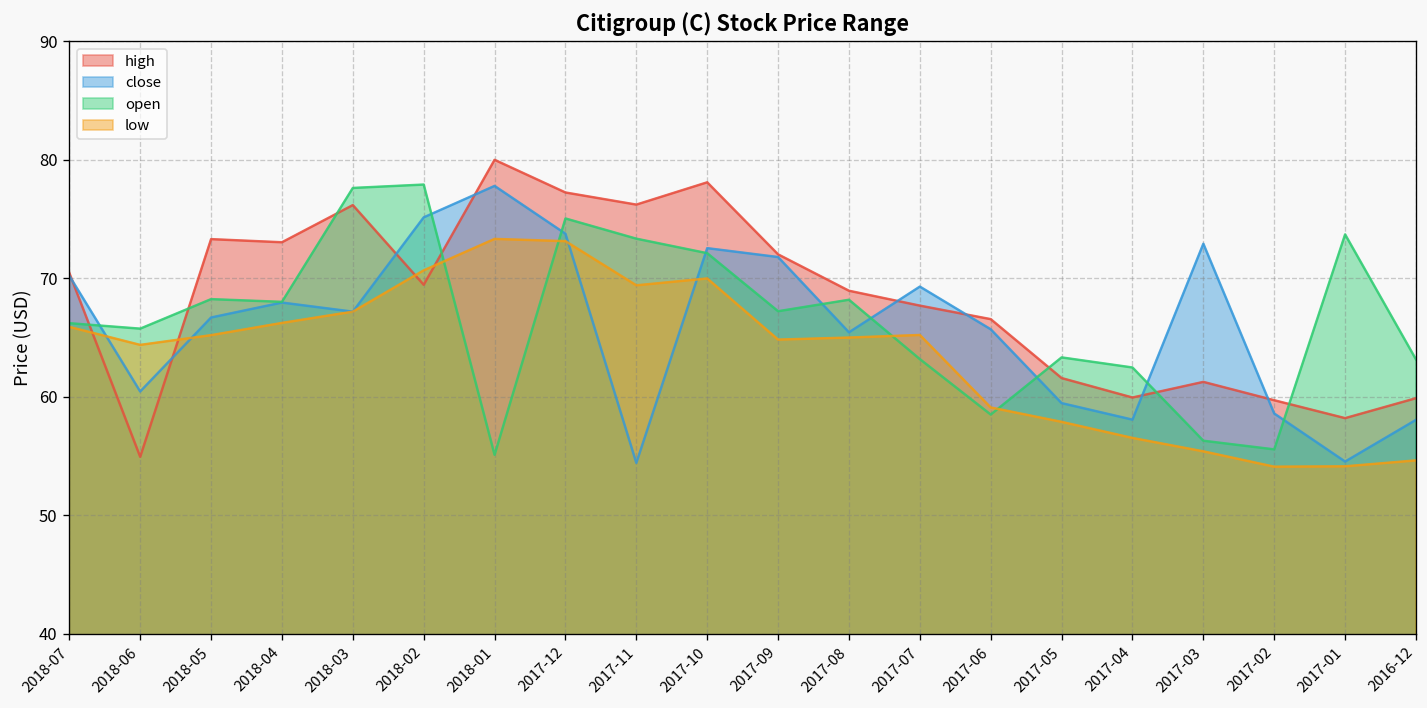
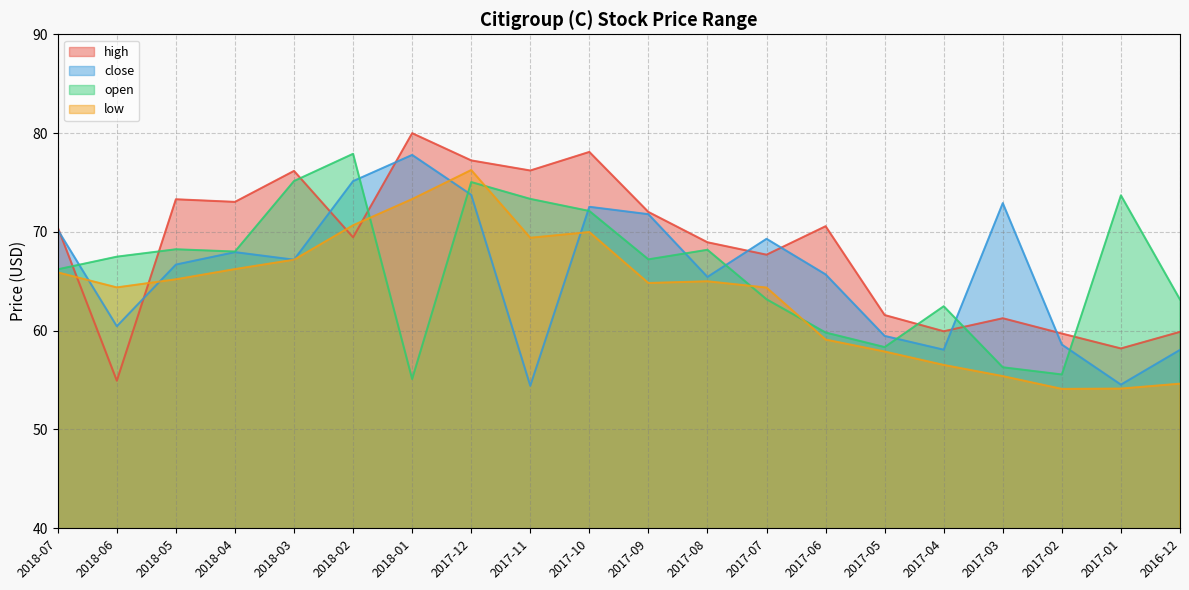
  {
    "high": {
      "2018-06": 55,
      "2018-05": 73,
      "2018-04": 73,
      "2018-03": 76,
      "2018-02": 69,
      "2018-01": 80,
      "2017-12": 77,
      "2017-11": 76,
      "2017-10": 78,
      "2017-08": 69,
      "2017-07": 68,
-     "2017-06": 67,
+     "2017-06": 71,
      "2017-05": 62,
      "2017-04": 60,
      "2017-03": 61,
      "2017-02": 60,
      "2017-01": 58,
      "2016-12": 60
    },
    "close": {
      "2018-06": 60,
      "2018-05": 67,
      "2018-02": 75,
      "2018-01": 78,
      "2017-12": 74,
      "2017-11": 54,
      "2017-10": 73,
      "2017-08": 65,
      "2017-07": 69,
      "2017-06": 66,
      "2017-05": 59,
      "2017-04": 58,
      "2017-03": 73,
      "2017-02": 59,
      "2017-01": 55,
      "2016-12": 58
    },
    "open": {
      "2018-07": 66,
-     "2018-06": 66,
+     "2018-06": 67,
      "2018-05": 68,
-     "2018-03": 78,
+     "2018-03": 75,
      "2018-02": 78,
      "2018-01": 55,
      "2017-12": 75,
      "2017-11": 73,
      "2017-10": 72,
      "2017-09": 67,
      "2017-08": 68,
      "2017-07": 63,
-     "2017-06": 59,
-     "2017-05": 63,
+     "2017-06": 60,
+     "2017-05": 58,
      "2017-04": 62,
      "2017-03": 56,
      "2017-02": 56,
      "2017-01": 74,
      "2016-12": 63
    },
    "low": {
      "2018-07": 66,
      "2018-06": 64,
      "2018-05": 65,
      "2018-04": 66,
      "2018-02": 71,
      "2018-01": 73,
-     "2017-12": 73,
+     "2017-12": 76,
      "2017-11": 69,
      "2017-10": 70,
      "2017-09": 65,
      "2017-08": 65,
-     "2017-07": 65,
+     "2017-07": 64,
      "2017-06": 59,
      "2017-05": 58,
      "2017-04": 57,
      "2017-03": 55,
      "2017-02": 54,
      "2017-01": 54,
      "2016-12": 55
    }
  }
